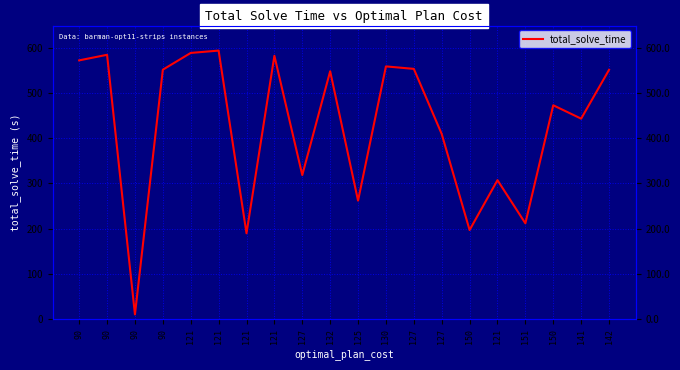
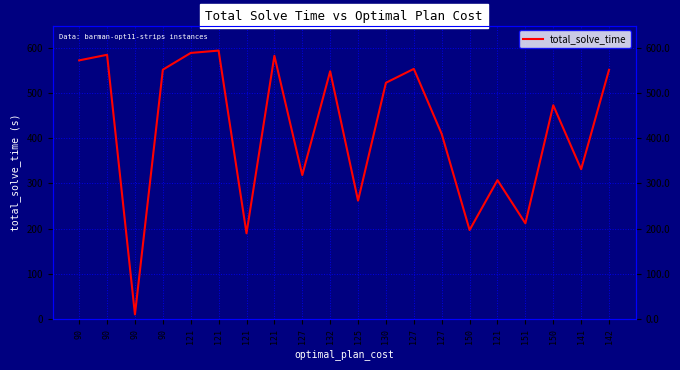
  {
    "132": 550,
    "125": 260,
-   "130": 560,
+   "130": 520,
    "151": 210,
-   "141": 440,
+   "141": 330,
    "142": 550
  }
